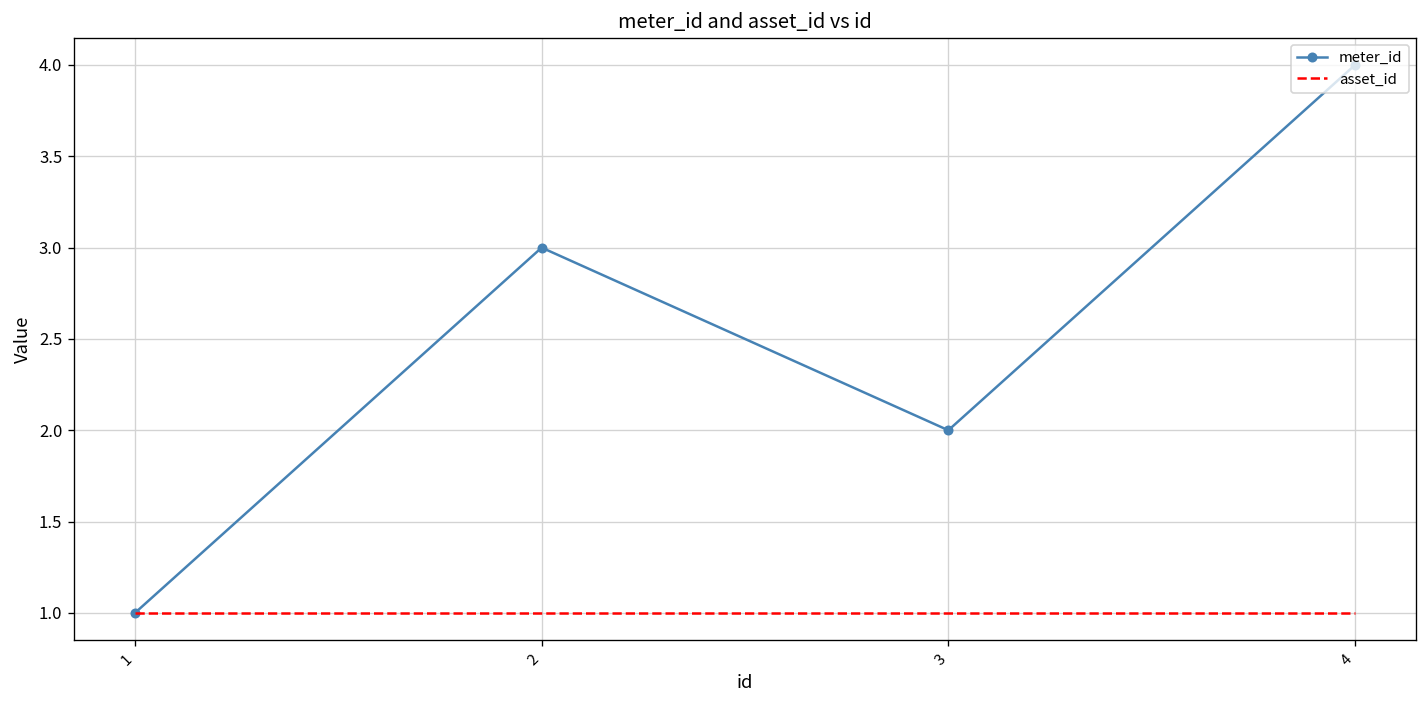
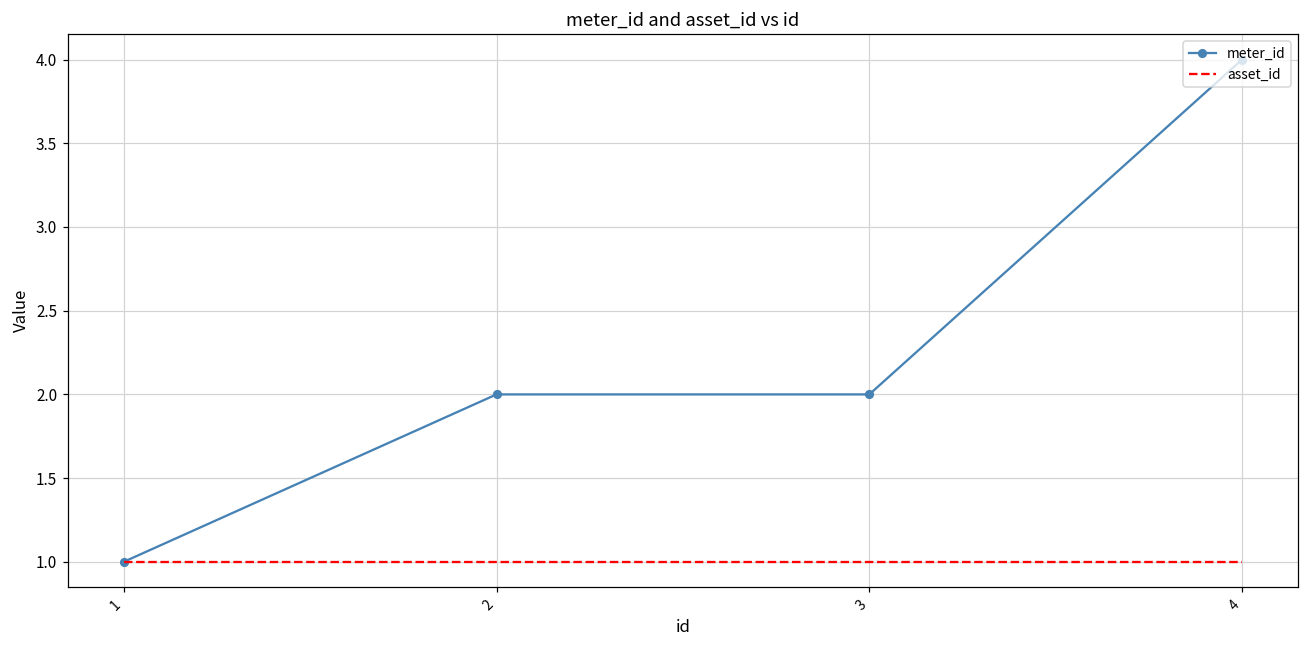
  {
    "meter_id": {
-     "2": 3,
+     "2": 2,
      "3": 2
    },
    "asset_id": {
      "2": 1,
      "3": 1,
      "4": 1
    }
  }
